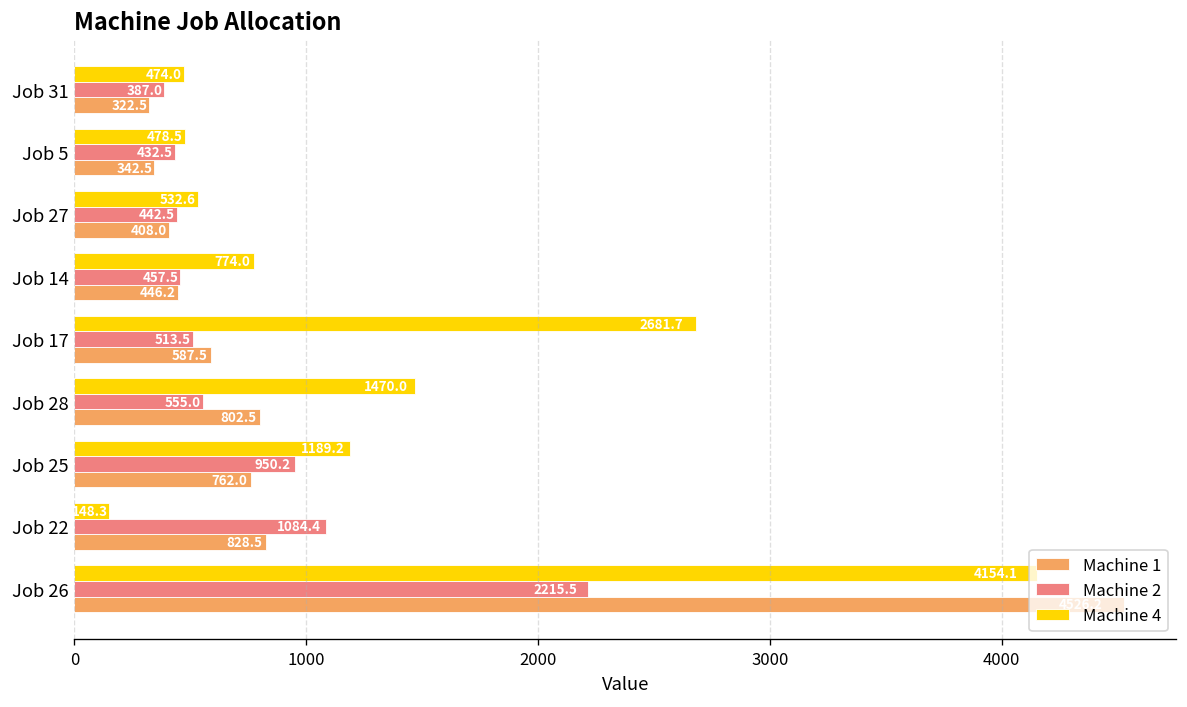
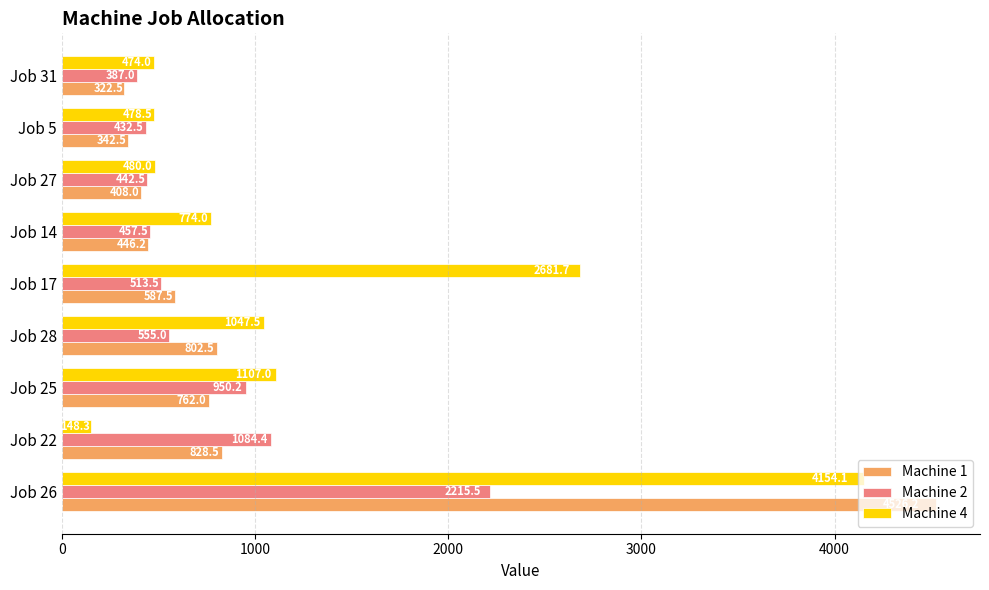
  {
    "Machine 4": {
      "Job 31": 474.0,
      "Job 5": 478.5,
-     "Job 27": 532.6,
+     "Job 27": 480.0,
      "Job 14": 774.0,
      "Job 17": 2681.7,
-     "Job 28": 1470.0,
-     "Job 25": 1189.2,
+     "Job 28": 1047.5,
+     "Job 25": 1107.0,
      "Job 22": 148.3
    }
  }
